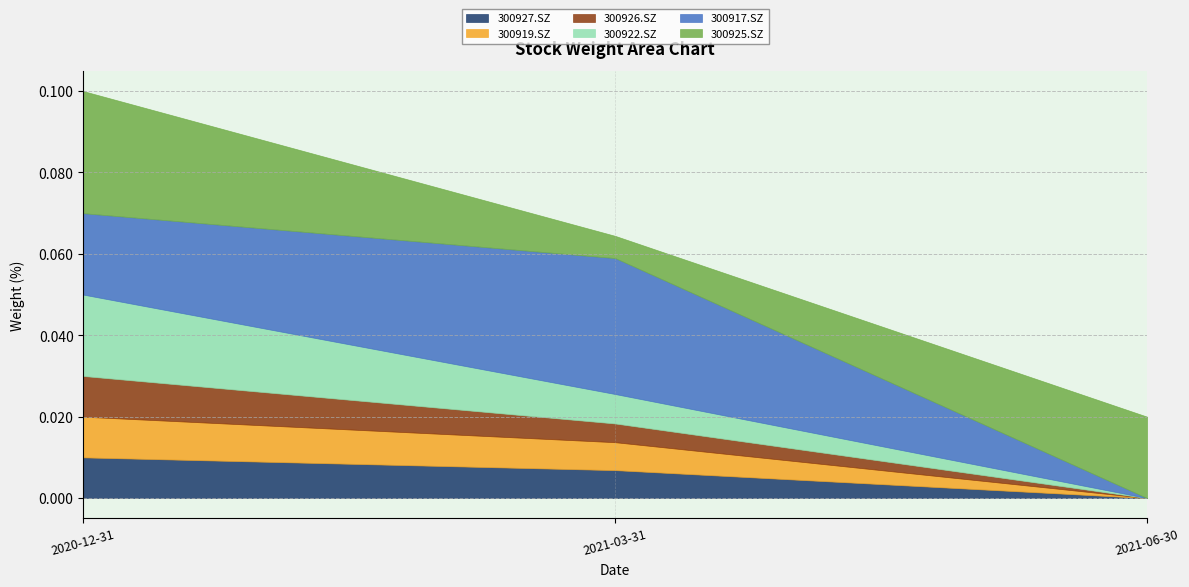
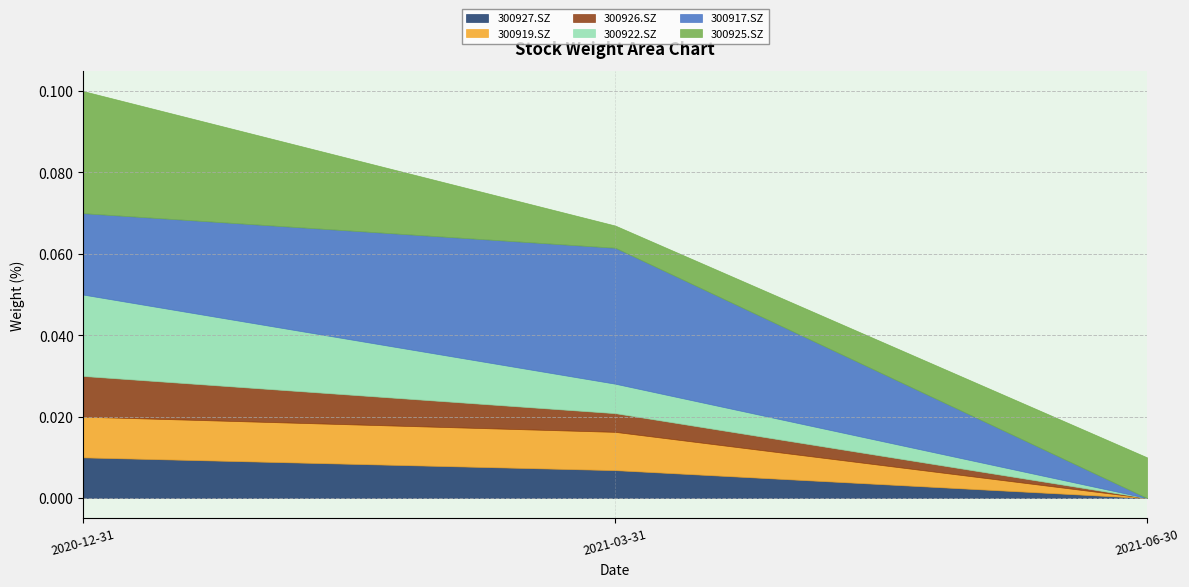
  {
    "300927.SZ": {
      "2020-12-31": 0.010,
      "2021-03-31": 0.007
    },
    "300919.SZ": {
      "2020-12-31": 0.010,
-     "2021-03-31": 0.007
+     "2021-03-31": 0.009
    },
    "300926.SZ": {
      "2020-12-31": 0.010,
      "2021-03-31": 0.005
    },
    "300922.SZ": {
      "2020-12-31": 0.020,
      "2021-03-31": 0.007
    },
    "300917.SZ": {
      "2020-12-31": 0.020,
      "2021-03-31": 0.033
    },
    "300925.SZ": {
      "2020-12-31": 0.03,
      "2021-03-31": 0.005,
-     "2021-06-30": 0.02
+     "2021-06-30": 0.01
    }
  }
